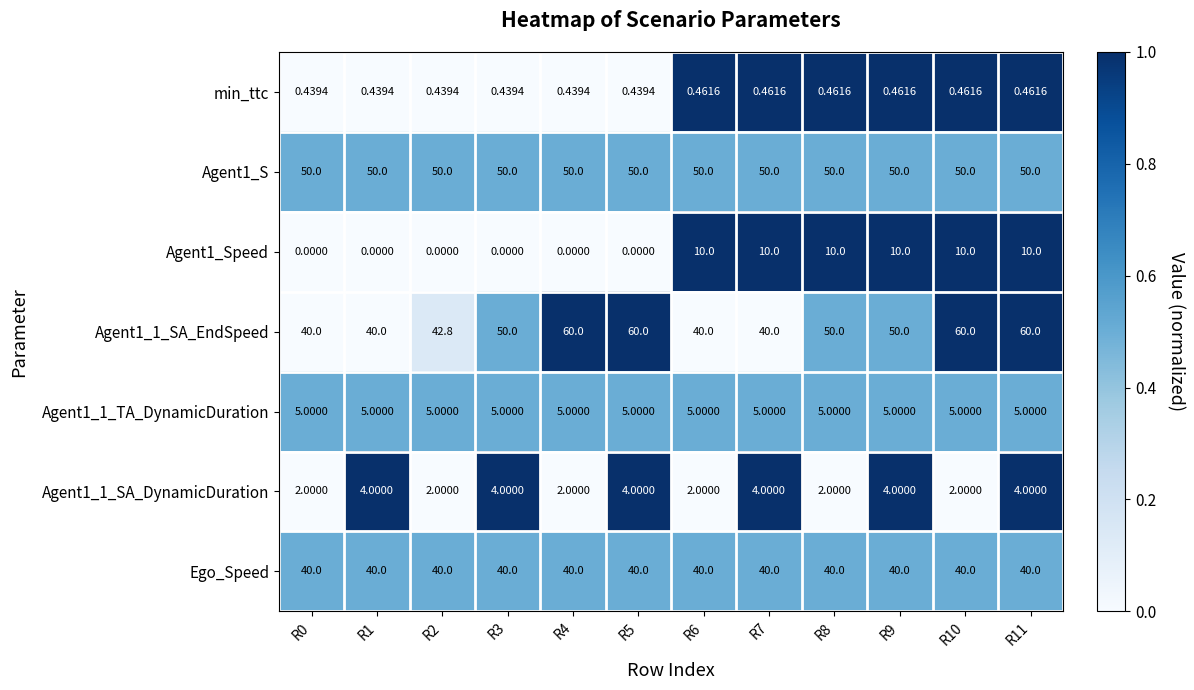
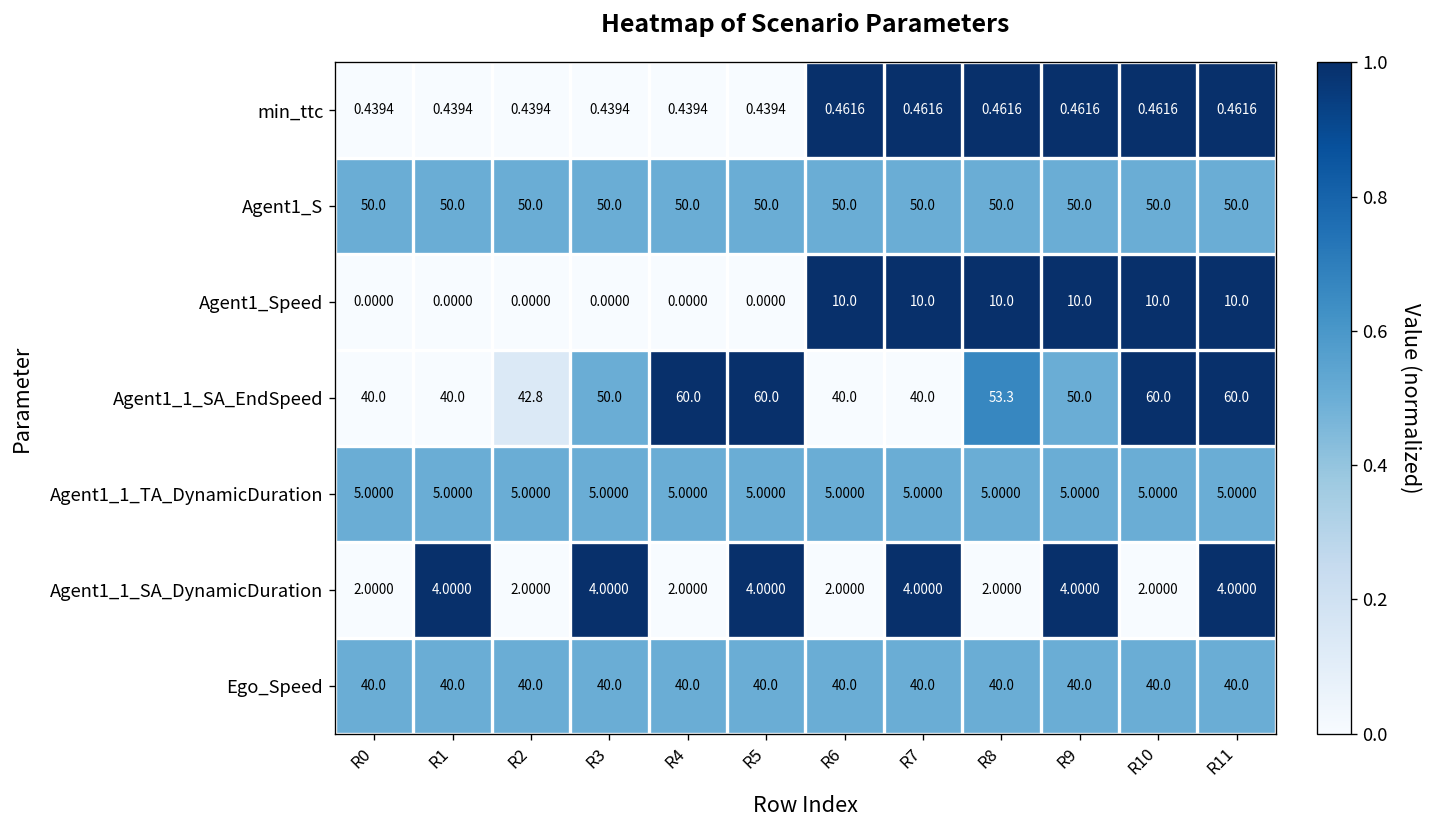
  {
    "min_ttc": {
      "R0": 0.4394,
      "R1": 0.4394,
      "R2": 0.4394,
      "R3": 0.4394,
      "R4": 0.4394,
      "R5": 0.4394,
      "R6": 0.4616,
      "R7": 0.4616,
      "R8": 0.4616,
      "R9": 0.4616,
      "R10": 0.4616,
      "R11": 0.4616
    },
    "Agent1_S": {
      "R0": 50.0,
      "R1": 50.0,
      "R2": 50.0,
      "R3": 50.0,
      "R4": 50.0,
      "R5": 50.0,
      "R6": 50.0,
      "R7": 50.0,
      "R8": 50.0,
      "R9": 50.0,
      "R10": 50.0,
      "R11": 50.0
    },
    "Agent1_Speed": {
      "R0": 0.0000,
      "R1": 0.0000,
      "R2": 0.0000,
      "R3": 0.0000,
      "R4": 0.0000,
      "R5": 0.0000,
      "R6": 10.0,
      "R7": 10.0,
      "R8": 10.0,
      "R9": 10.0,
      "R10": 10.0,
      "R11": 10.0
    },
    "Agent1_1_SA_EndSpeed": {
      "R0": 40.0,
      "R1": 40.0,
      "R2": 42.8,
      "R3": 50.0,
      "R4": 60.0,
      "R5": 60.0,
      "R6": 40.0,
      "R7": 40.0,
-     "R8": 50.0,
+     "R8": 53.3,
      "R9": 50.0,
      "R10": 60.0,
      "R11": 60.0
    },
    "Agent1_1_TA_DynamicDuration": {
      "R0": 5.0000,
      "R1": 5.0000,
      "R2": 5.0000,
      "R3": 5.0000,
      "R4": 5.0000,
      "R5": 5.0000,
      "R6": 5.0000,
      "R7": 5.0000,
      "R8": 5.0000,
      "R9": 5.0000,
      "R10": 5.0000,
      "R11": 5.0000
    },
    "Agent1_1_SA_DynamicDuration": {
      "R0": 2.0000,
      "R1": 4.0000,
      "R2": 2.0000,
      "R3": 4.0000,
      "R4": 2.0000,
      "R5": 4.0000,
      "R6": 2.0000,
      "R7": 4.0000,
      "R8": 2.0000,
      "R9": 4.0000,
      "R10": 2.0000,
      "R11": 4.0000
    },
    "Ego_Speed": {
      "R0": 40.0,
      "R1": 40.0,
      "R2": 40.0,
      "R3": 40.0,
      "R4": 40.0,
      "R5": 40.0,
      "R6": 40.0,
      "R7": 40.0,
      "R8": 40.0,
      "R9": 40.0,
      "R10": 40.0,
      "R11": 40.0
    }
  }
